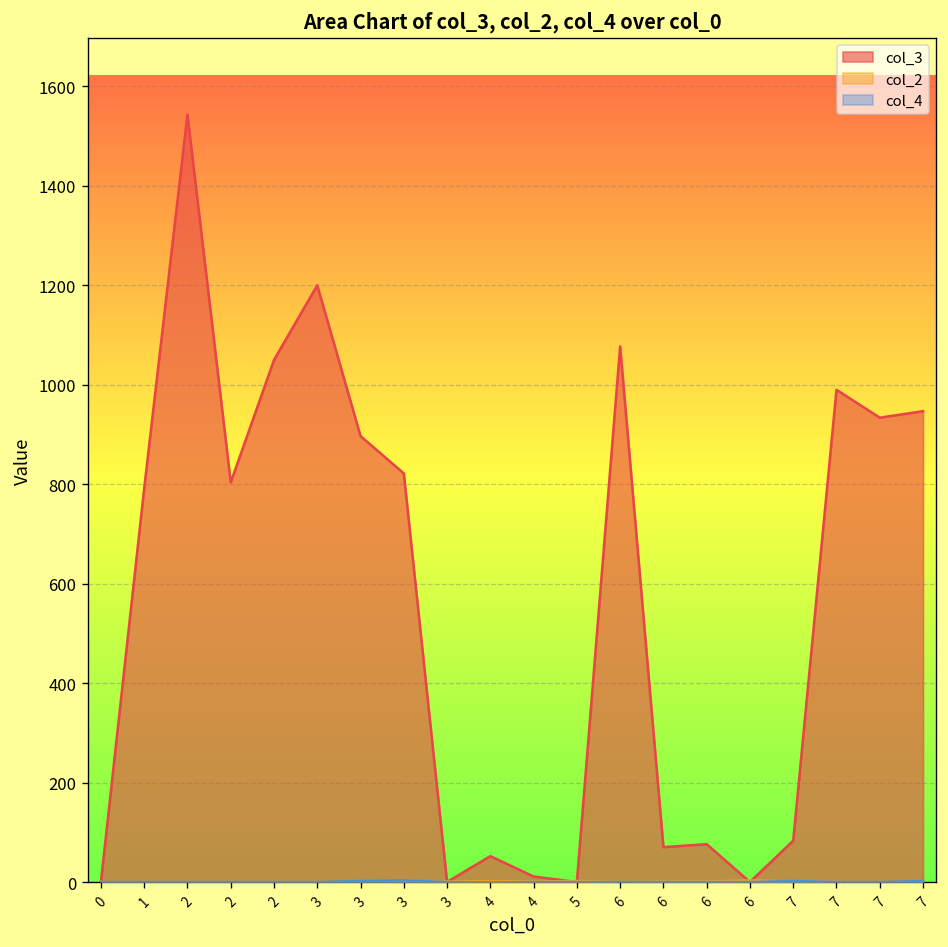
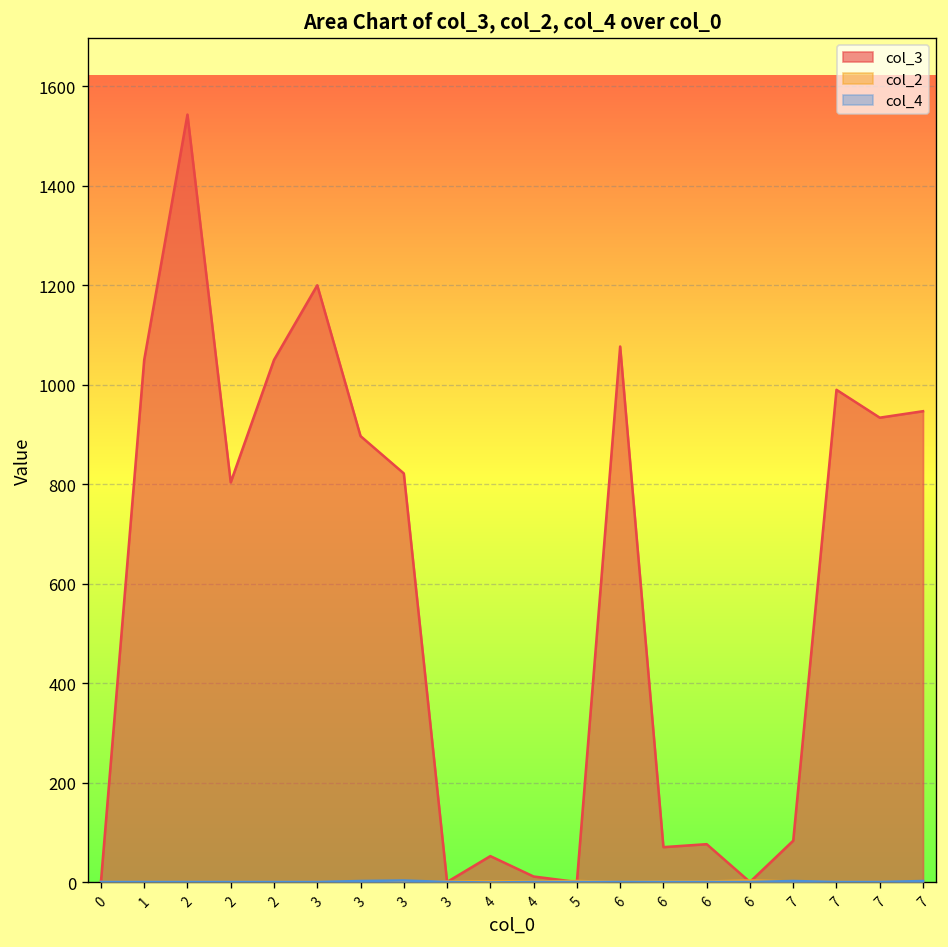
  {
    "col_3": {
-     "1": 790
+     "1": 1050
    }
  }
